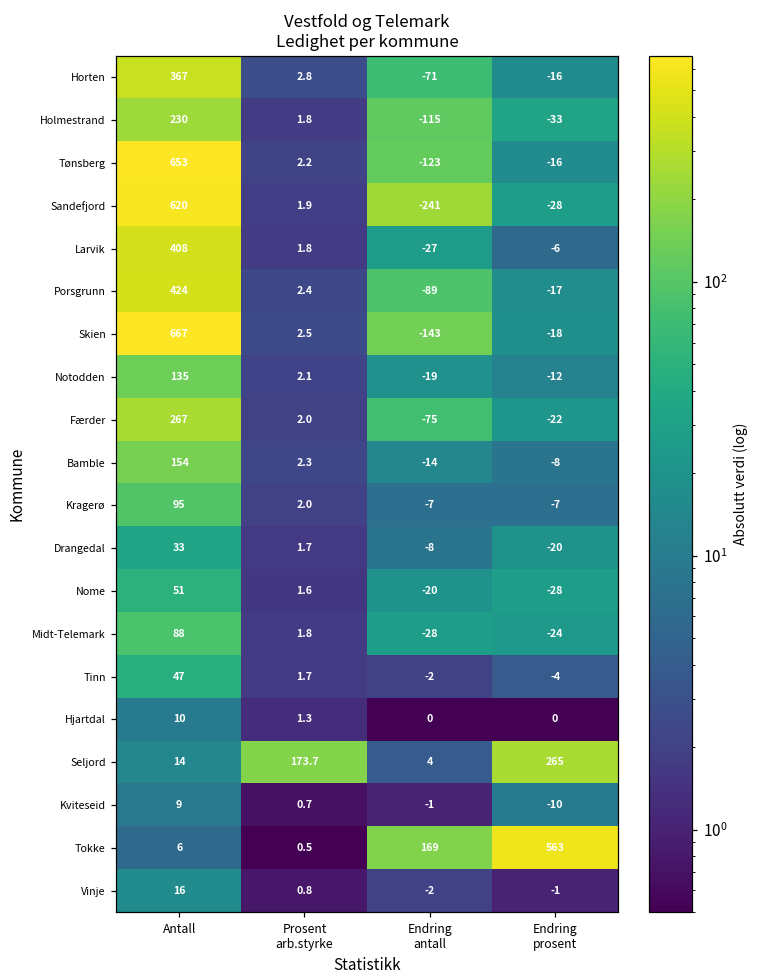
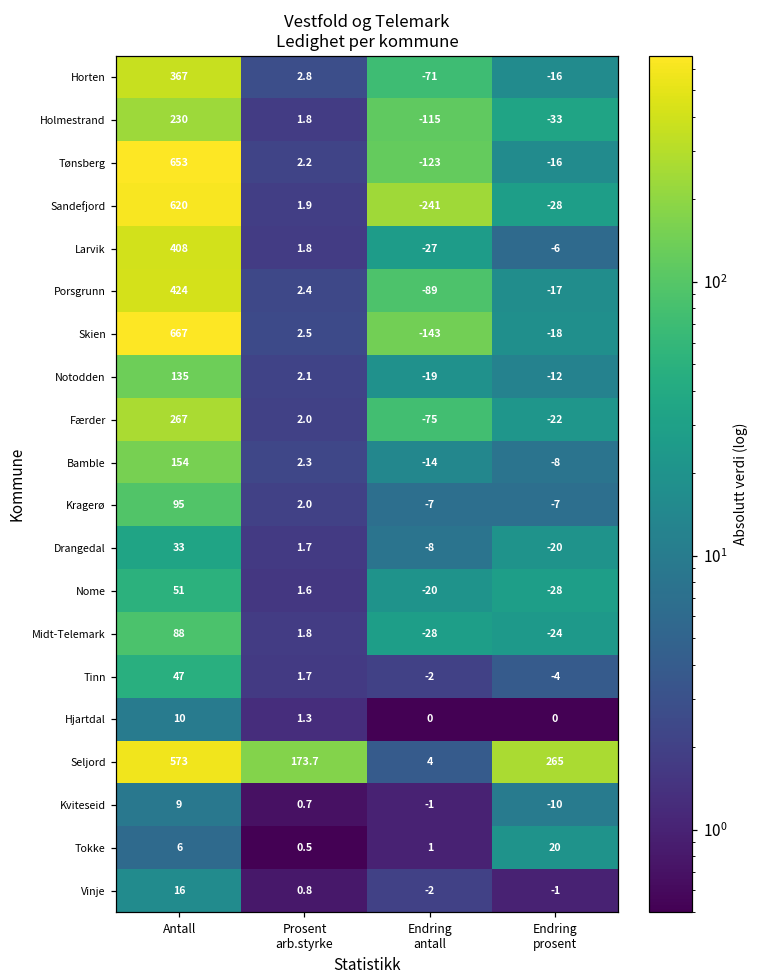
  {
    "Horten": {
      "Antall": 367,
      "Prosent arb.styrke": 2.8,
      "Endring antall": -71,
      "Endring prosent": -16
    },
    "Holmestrand": {
      "Antall": 230,
      "Prosent arb.styrke": 1.8,
      "Endring antall": -115,
      "Endring prosent": -33
    },
    "Tønsberg": {
      "Antall": 653,
      "Prosent arb.styrke": 2.2,
      "Endring antall": -123,
      "Endring prosent": -16
    },
    "Sandefjord": {
      "Antall": 620,
      "Prosent arb.styrke": 1.9,
      "Endring antall": -241,
      "Endring prosent": -28
    },
    "Larvik": {
      "Antall": 408,
      "Prosent arb.styrke": 1.8,
      "Endring antall": -27,
      "Endring prosent": -6
    },
    "Porsgrunn": {
      "Antall": 424,
      "Prosent arb.styrke": 2.4,
      "Endring antall": -89,
      "Endring prosent": -17
    },
    "Skien": {
      "Antall": 667,
      "Prosent arb.styrke": 2.5,
      "Endring antall": -143,
      "Endring prosent": -18
    },
    "Notodden": {
      "Antall": 135,
      "Prosent arb.styrke": 2.1,
      "Endring antall": -19,
      "Endring prosent": -12
    },
    "Færder": {
      "Antall": 267,
      "Prosent arb.styrke": 2.0,
      "Endring antall": -75,
      "Endring prosent": -22
    },
    "Bamble": {
      "Antall": 154,
      "Prosent arb.styrke": 2.3,
      "Endring antall": -14,
      "Endring prosent": -8
    },
    "Kragerø": {
      "Antall": 95,
      "Prosent arb.styrke": 2.0,
      "Endring antall": -7,
      "Endring prosent": -7
    },
    "Drangedal": {
      "Antall": 33,
      "Prosent arb.styrke": 1.7,
      "Endring antall": -8,
      "Endring prosent": -20
    },
    "Nome": {
      "Antall": 51,
      "Prosent arb.styrke": 1.6,
      "Endring antall": -20,
      "Endring prosent": -28
    },
    "Midt-Telemark": {
      "Antall": 88,
      "Prosent arb.styrke": 1.8,
      "Endring antall": -28,
      "Endring prosent": -24
    },
    "Tinn": {
      "Antall": 47,
      "Prosent arb.styrke": 1.7,
      "Endring antall": -2,
      "Endring prosent": -4
    },
    "Hjartdal": {
      "Antall": 10,
      "Prosent arb.styrke": 1.3,
      "Endring antall": 0,
      "Endring prosent": 0
    },
    "Seljord": {
-     "Antall": 14,
+     "Antall": 573,
      "Prosent arb.styrke": 173.7,
      "Endring antall": 4,
      "Endring prosent": 265
    },
    "Kviteseid": {
      "Antall": 9,
      "Prosent arb.styrke": 0.7,
      "Endring antall": -1,
      "Endring prosent": -10
    },
    "Tokke": {
      "Antall": 6,
      "Prosent arb.styrke": 0.5,
-     "Endring antall": 169,
-     "Endring prosent": 563
+     "Endring antall": 1,
+     "Endring prosent": 20
    },
    "Vinje": {
      "Antall": 16,
      "Prosent arb.styrke": 0.8,
      "Endring antall": -2,
      "Endring prosent": -1
    }
  }
